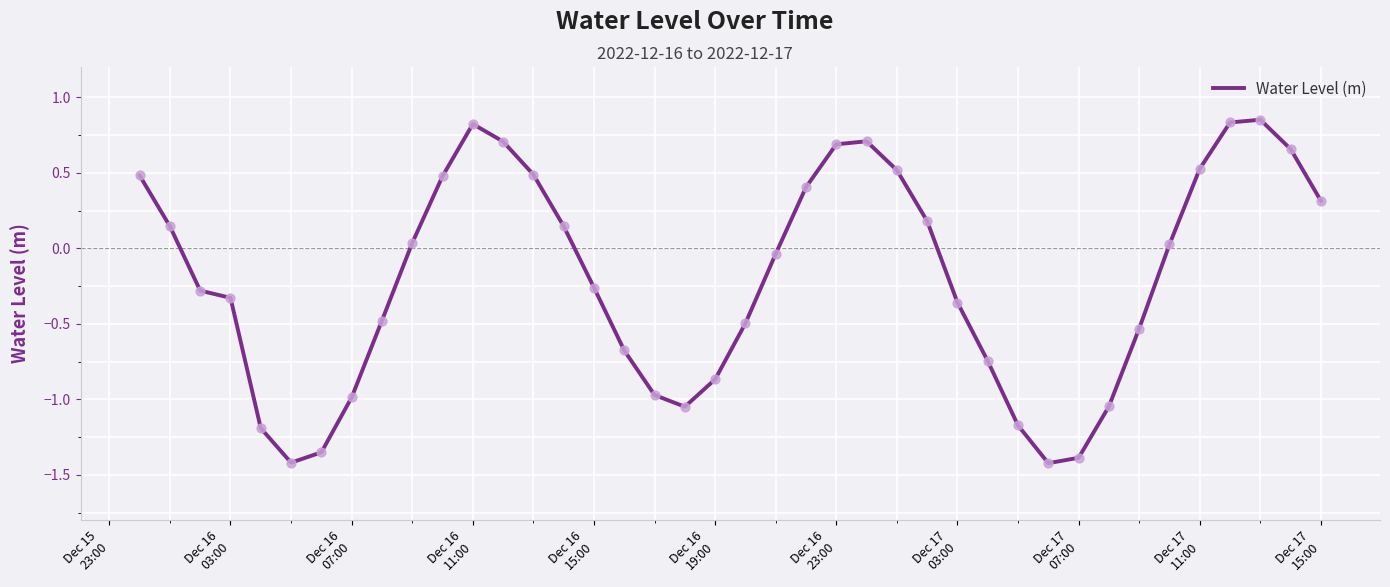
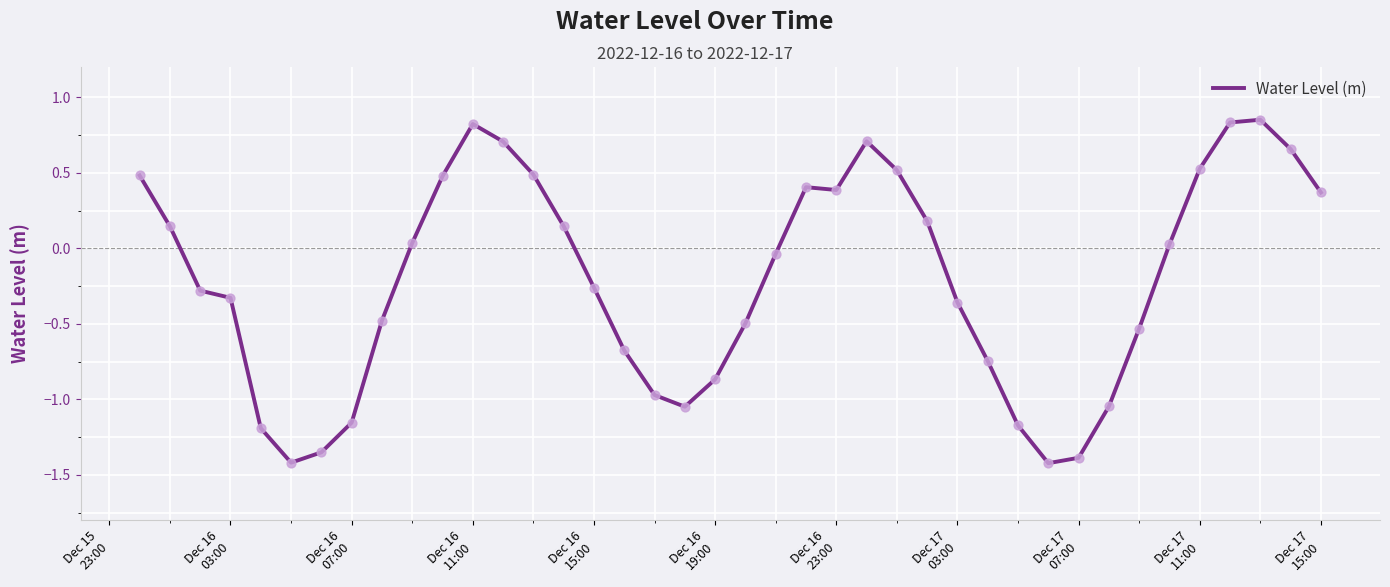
  {
    "Dec 16 03:00": -0.33,
-   "Dec 16 07:00": -0.99,
+   "Dec 16 07:00": -1.15,
    "Dec 16 11:00": 0.82,
    "Dec 16 15:00": -0.26,
    "Dec 16 19:00": -0.87,
-   "Dec 16 23:00": 0.69,
+   "Dec 16 23:00": 0.39,
    "Dec 17 03:00": -0.36,
    "Dec 17 07:00": -1.39,
    "Dec 17 11:00": 0.53,
-   "Dec 17 15:00": 0.31
+   "Dec 17 15:00": 0.37
  }
